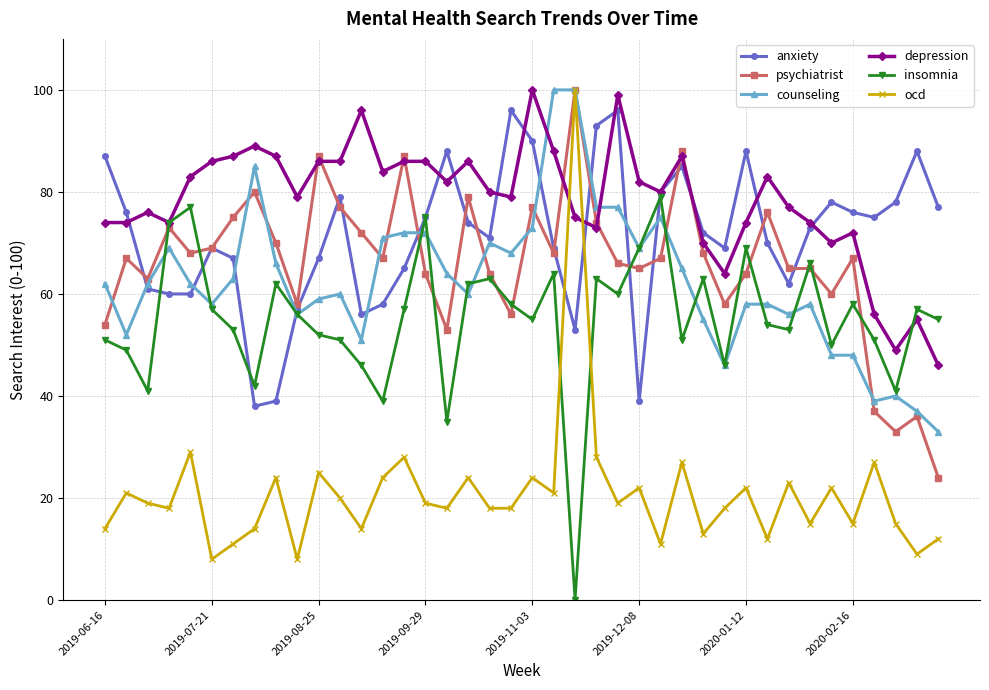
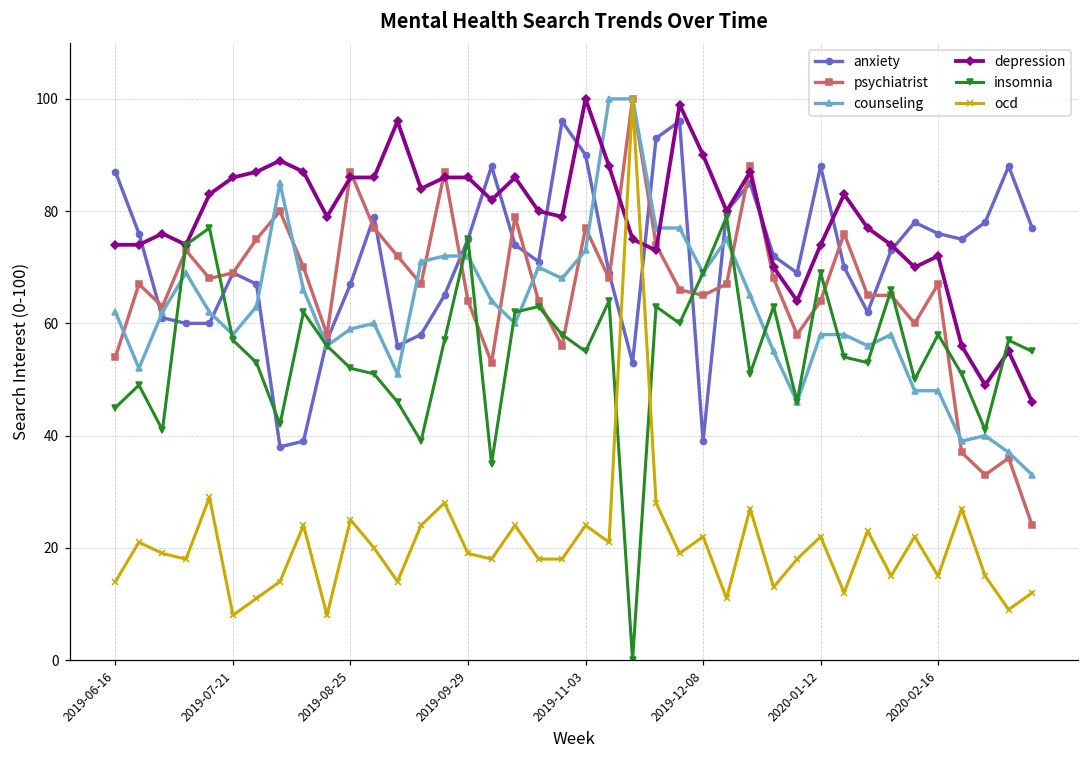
  {
    "anxiety": {
      "2019-06-16": 87,
      "2019-08-25": 67,
      "2019-11-03": 90,
      "2019-12-08": 39,
      "2020-01-12": 88,
      "2020-02-16": 76
    },
    "psychiatrist": {
      "2019-06-16": 54,
      "2019-08-25": 87,
      "2019-09-29": 64,
      "2019-11-03": 77,
      "2019-12-08": 65,
      "2020-01-12": 64,
      "2020-02-16": 67
    },
    "counseling": {
      "2019-06-16": 62,
      "2019-07-21": 58,
      "2019-08-25": 59,
      "2019-09-29": 72,
      "2019-11-03": 73,
      "2020-01-12": 58,
      "2020-02-16": 48
    },
    "depression": {
      "2019-06-16": 74,
      "2019-07-21": 86,
      "2019-08-25": 86,
      "2019-09-29": 86,
      "2019-11-03": 100,
-     "2019-12-08": 82,
+     "2019-12-08": 90,
      "2020-01-12": 74,
      "2020-02-16": 72
    },
    "insomnia": {
-     "2019-06-16": 51,
+     "2019-06-16": 45,
      "2019-07-21": 57,
      "2019-08-25": 52,
      "2019-11-03": 55,
      "2020-01-12": 69,
      "2020-02-16": 58
    },
    "ocd": {
      "2019-06-16": 14,
      "2019-07-21": 8,
      "2019-08-25": 25,
      "2019-09-29": 19,
      "2019-11-03": 24,
      "2019-12-08": 22,
      "2020-01-12": 22,
      "2020-02-16": 15
    }
  }
